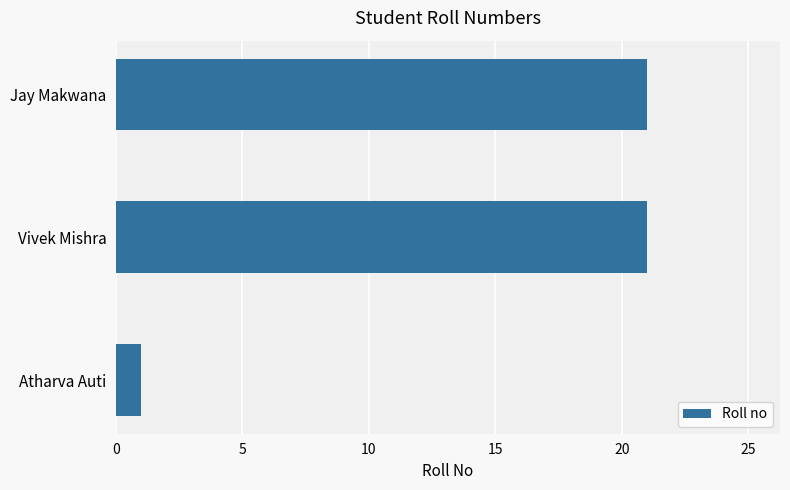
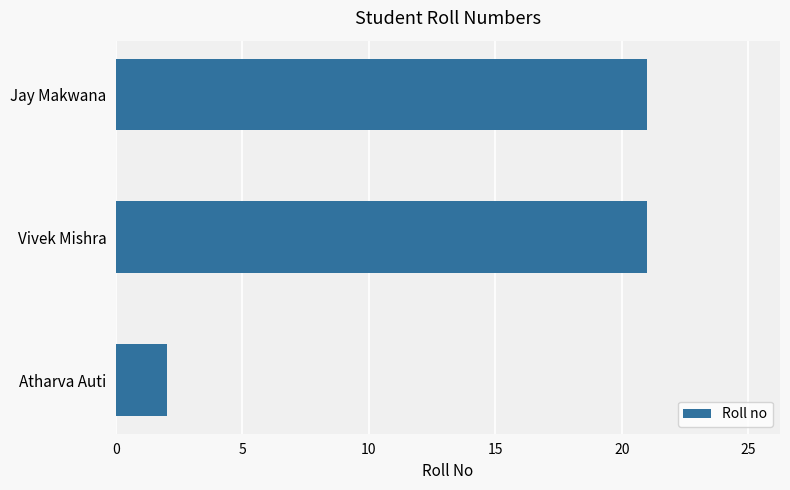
  {
    "Jay Makwana": 21,
    "Vivek Mishra": 21,
-   "Atharva Auti": 1
+   "Atharva Auti": 2
  }
